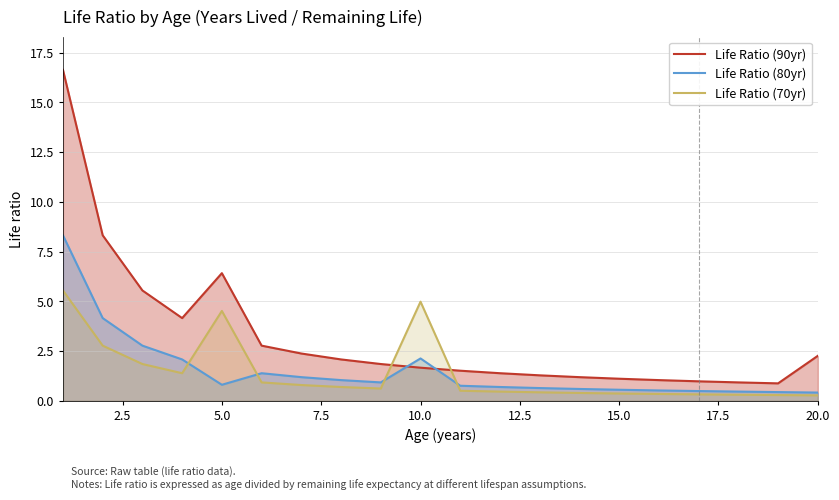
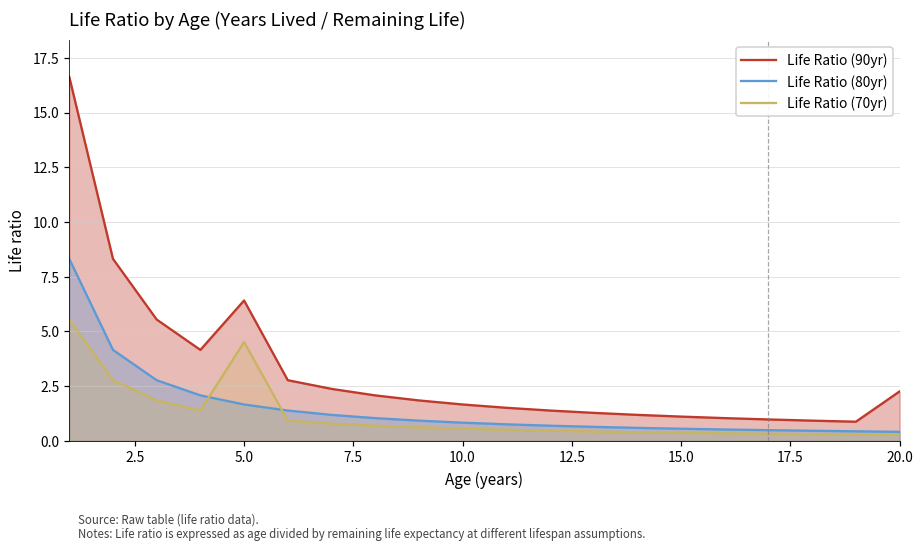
  {
    "Life Ratio (90yr)": {
      "5.0": 6.4,
      "10.0": 1.7,
      "15.0": 1.1,
      "20.0": 2.3
    },
    "Life Ratio (80yr)": {
-     "5.0": 0.8,
-     "10.0": 2.1,
+     "5.0": 1.7,
+     "10.0": 0.8,
      "15.0": 0.6,
      "20.0": 0.4
    },
    "Life Ratio (70yr)": {
      "5.0": 4.5,
-     "10.0": 5.0,
+     "10.0": 0.6,
      "15.0": 0.4,
      "20.0": 0.3
    }
  }
